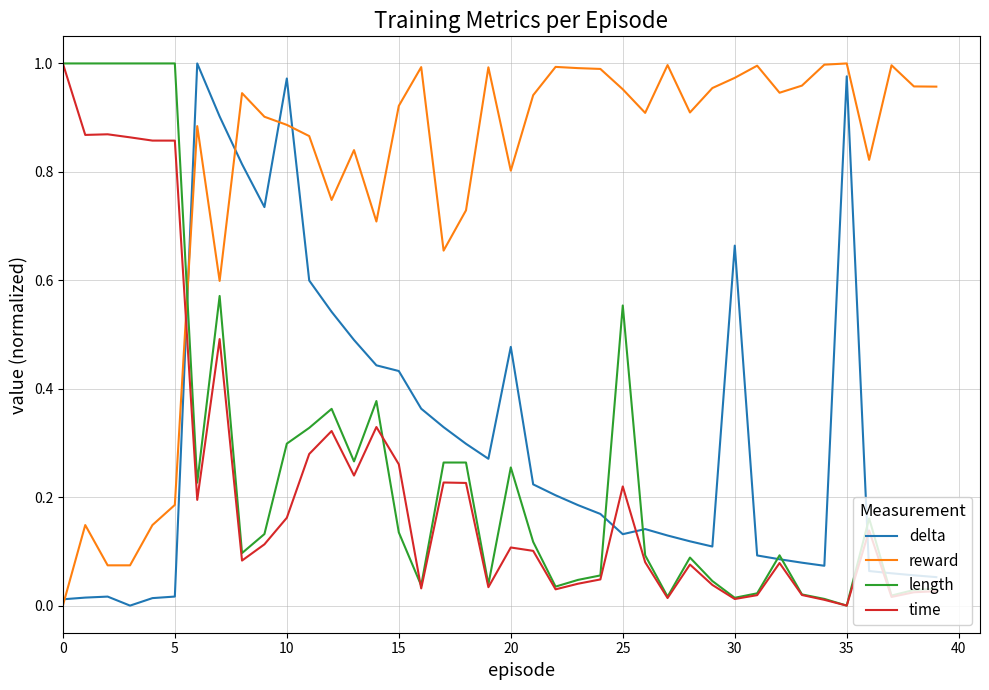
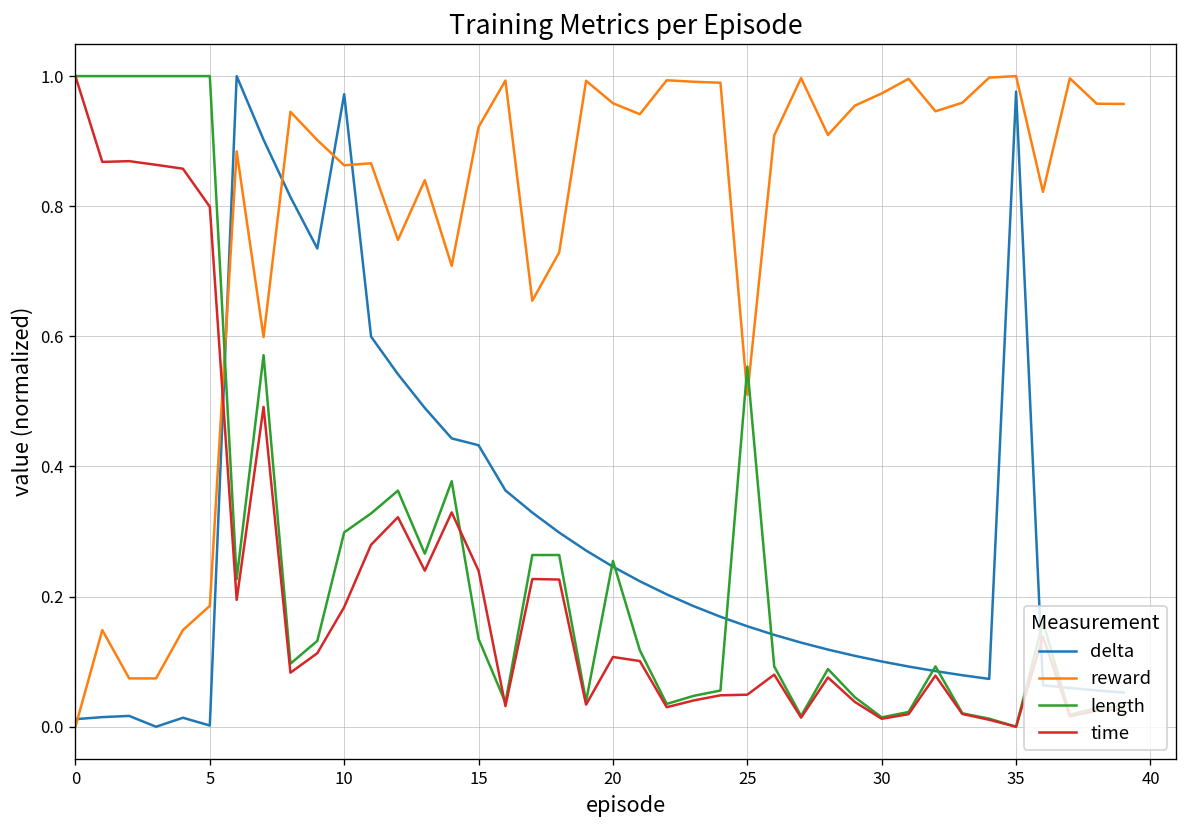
  {
    "delta": {
      "0": 0.01,
-     "5": 0.02,
+     "5": 0.00,
      "10": 0.97,
      "15": 0.43,
-     "20": 0.48,
-     "25": 0.13,
-     "30": 0.66,
+     "20": 0.25,
+     "25": 0.15,
+     "30": 0.10,
      "35": 0.98
    },
    "reward": {
      "0": 0.00,
      "5": 0.19,
-     "10": 0.89,
+     "10": 0.86,
      "15": 0.92,
-     "20": 0.80,
-     "25": 0.95,
+     "20": 0.96,
+     "25": 0.51,
      "30": 0.97,
      "35": 1.00
    },
    "length": {
      "5": 1.00,
      "10": 0.30,
      "15": 0.14,
      "20": 0.25,
      "25": 0.55
    },
    "time": {
-     "5": 0.86,
-     "10": 0.16,
-     "15": 0.26,
+     "5": 0.80,
+     "10": 0.18,
+     "15": 0.24,
      "20": 0.11,
-     "25": 0.22
+     "25": 0.05
    }
  }
